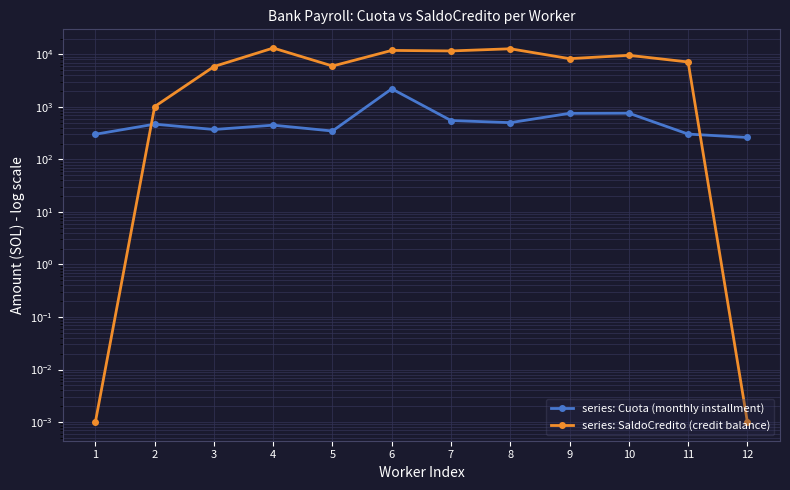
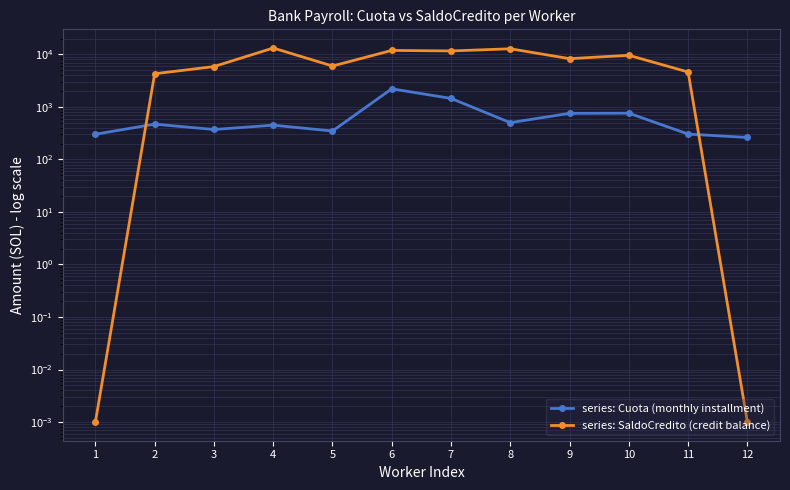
  {
    "series: Cuota (monthly installment)": {
      "1": 300,
      "2": 500,
      "3": 400,
      "4": 400,
      "5": 300,
      "6": 2200,
-     "7": 500,
+     "7": 1500,
      "8": 500,
      "9": 800,
      "10": 800,
      "11": 300,
      "12": 300
    },
    "series: SaldoCredito (credit balance)": {
      "1": 0.0010,
-     "2": 1000,
+     "2": 4000,
      "3": 6000,
      "4": 13000,
      "5": 6000,
      "6": 12000,
      "7": 12000,
      "8": 13000,
      "9": 8000,
      "10": 10000,
-     "11": 7000
+     "11": 5000
    }
  }
